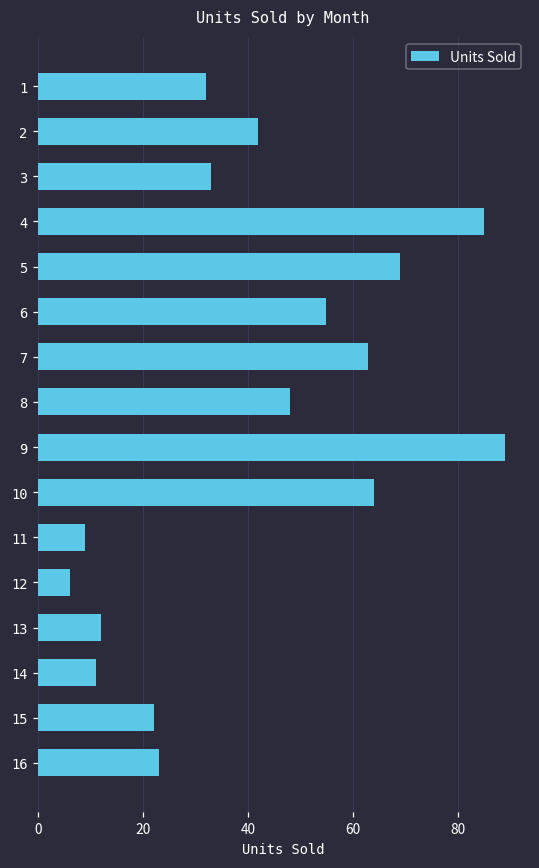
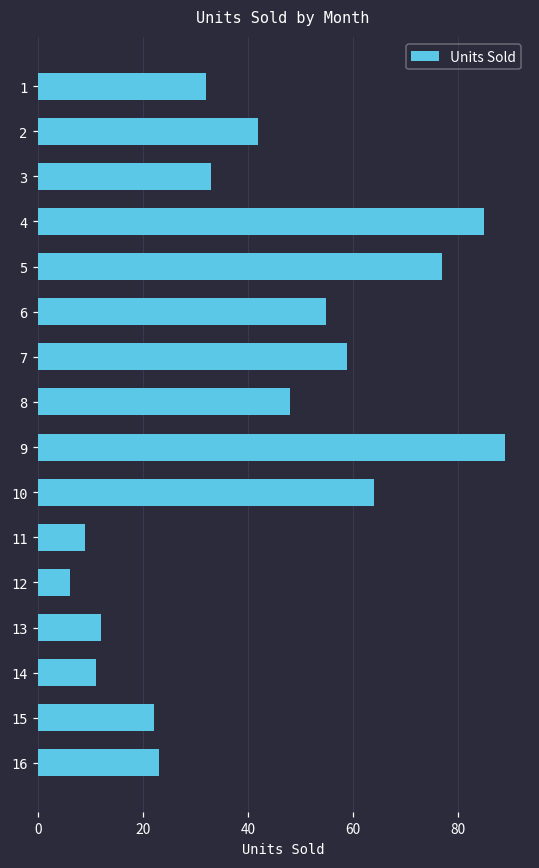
  {
    "1": 32,
    "2": 42,
    "3": 33,
    "4": 85,
-   "5": 69,
+   "5": 77,
    "6": 55,
-   "7": 63,
+   "7": 59,
    "8": 48,
    "9": 89,
    "10": 64,
    "11": 9,
    "12": 6,
    "13": 12,
    "14": 11,
    "15": 22,
    "16": 23
  }
